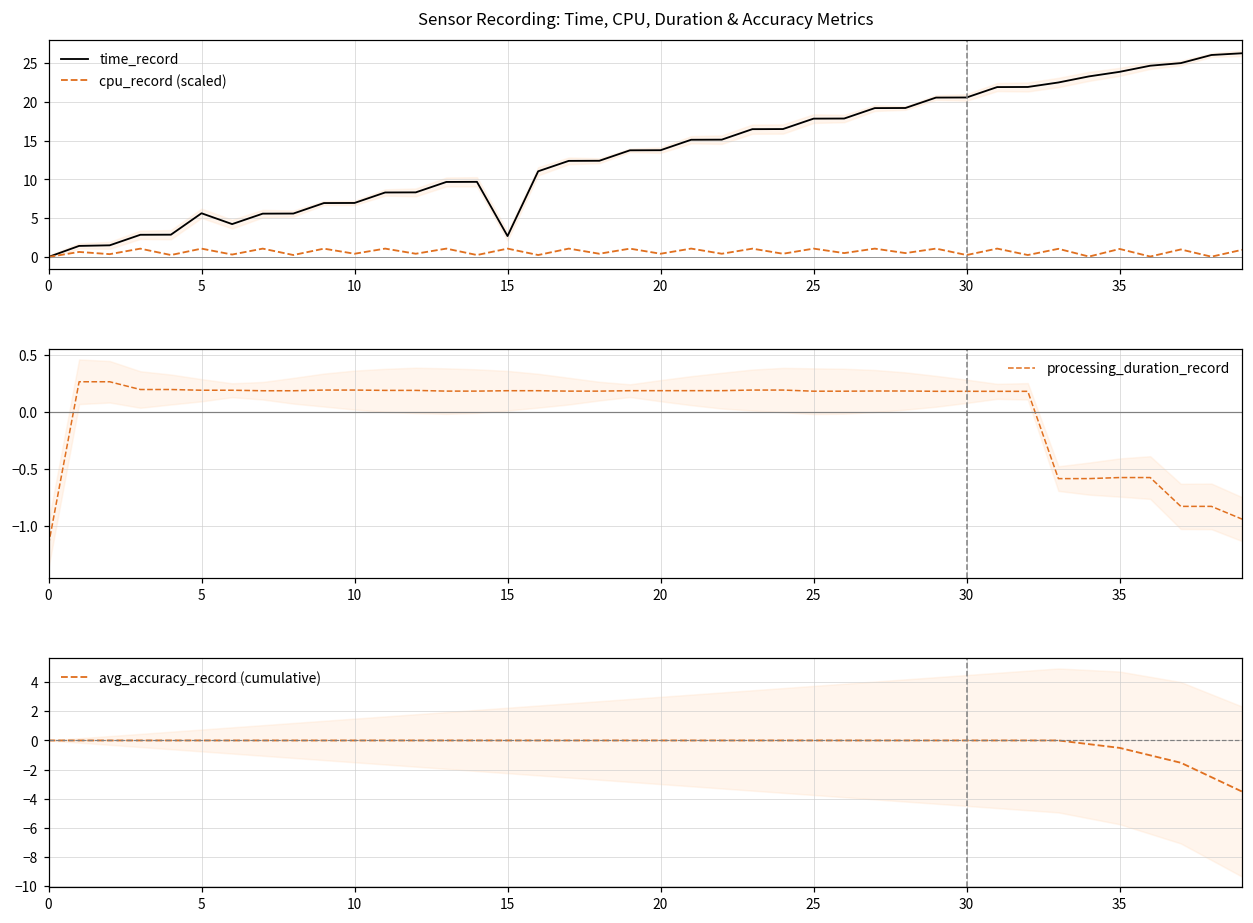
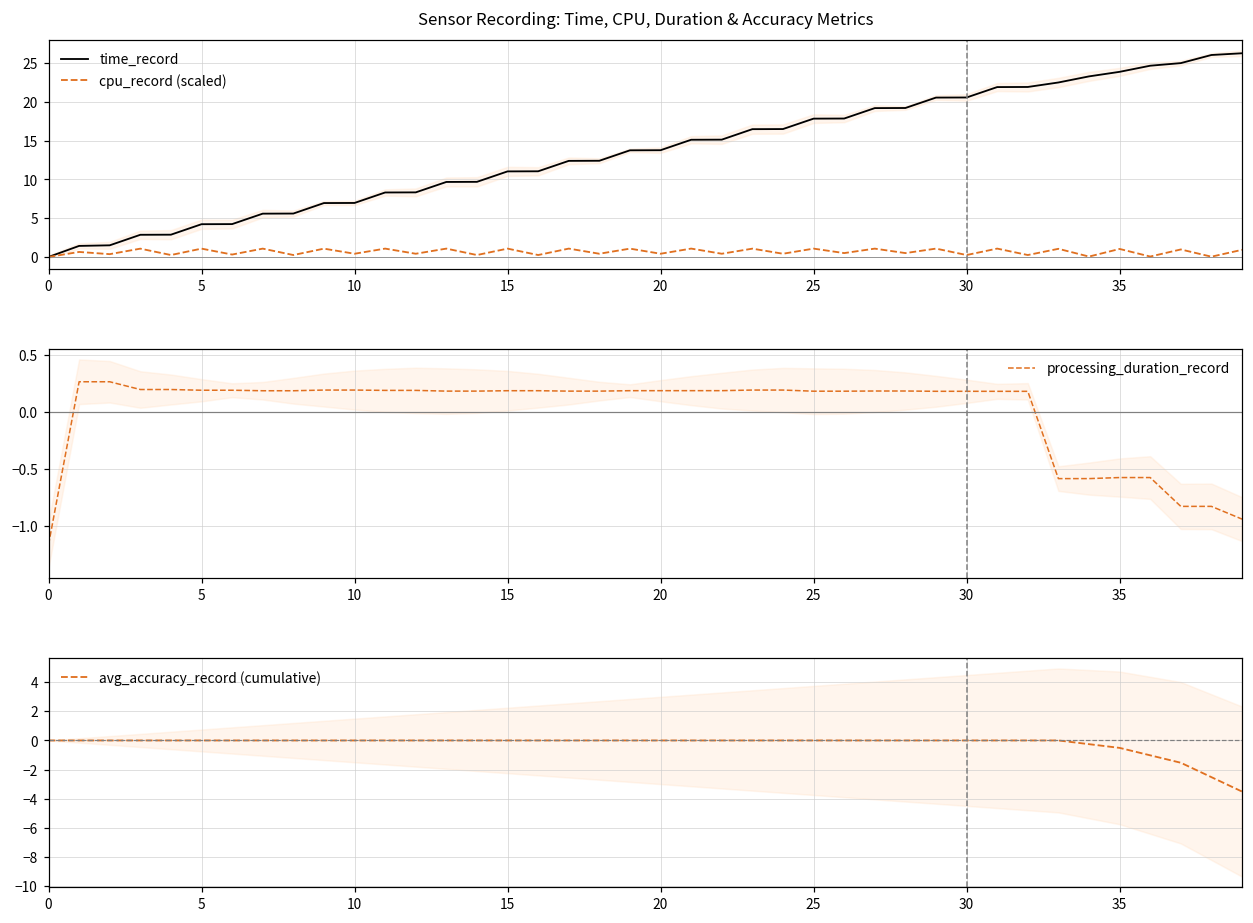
  {
    "Sensor Recording: Time, CPU, Duration & Accuracy Metrics": {
      "time_record": {
-       "5": 6,
-       "15": 3,
+       "5": 4,
+       "15": 11,
        "25": 18,
        "30": 21,
        "35": 24
      },
      "cpu_record (scaled)": {
        "5": 1,
        "10": 0,
        "15": 1,
        "20": 0,
        "25": 1,
        "30": 0,
        "35": 1
      }
    }
  }
